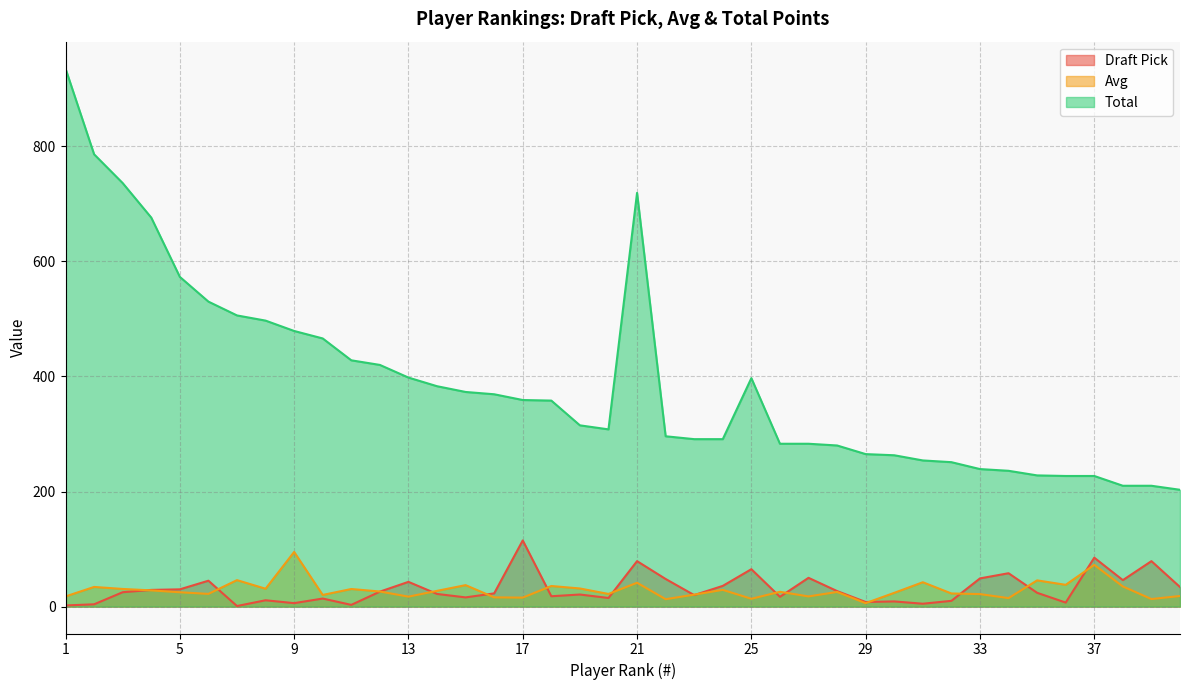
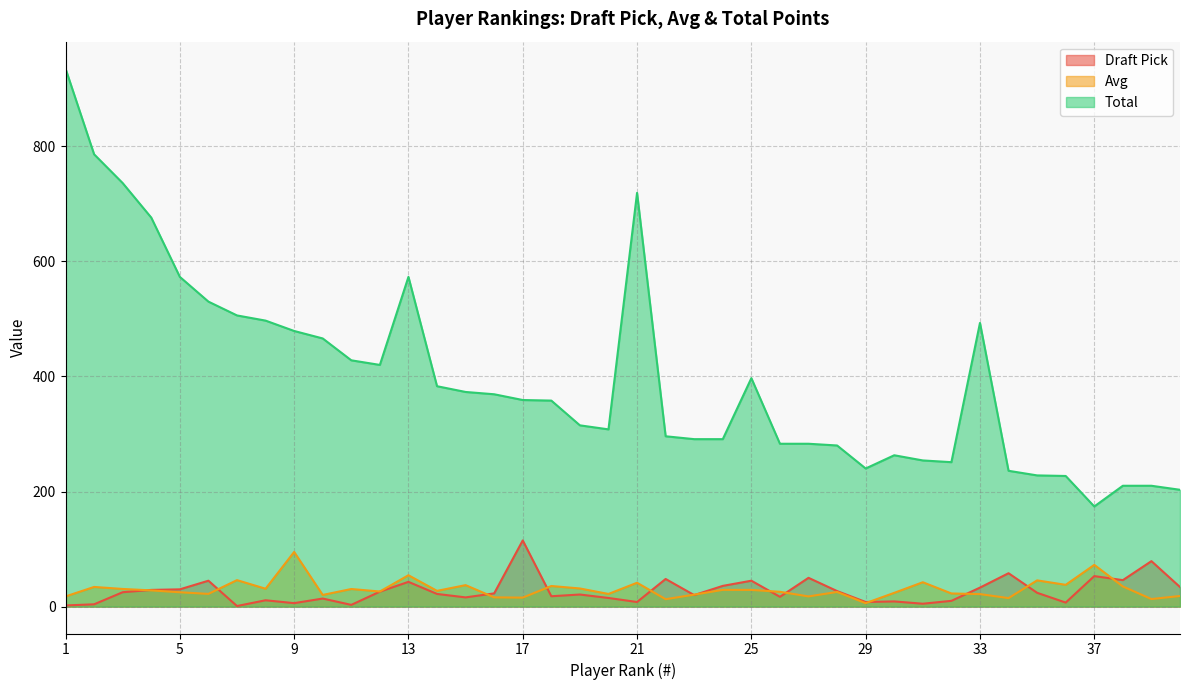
  {
    "Draft Pick": {
      "1": 0,
      "5": 30,
      "9": 10,
      "13": 40,
      "17": 120,
-     "21": 80,
-     "25": 70,
-     "33": 50,
-     "37": 90
+     "21": 10,
+     "25": 50,
+     "33": 30,
+     "37": 50
    },
    "Avg": {
      "1": 20,
      "5": 20,
      "9": 100,
-     "13": 20,
+     "13": 50,
      "17": 20,
      "21": 40,
-     "25": 10,
+     "25": 30,
      "33": 20,
      "37": 70
    },
    "Total": {
      "1": 940,
      "5": 570,
      "9": 480,
-     "13": 400,
+     "13": 570,
      "17": 360,
      "21": 720,
      "25": 400,
-     "29": 270,
-     "33": 240,
-     "37": 230
+     "29": 240,
+     "33": 490,
+     "37": 170
    }
  }
